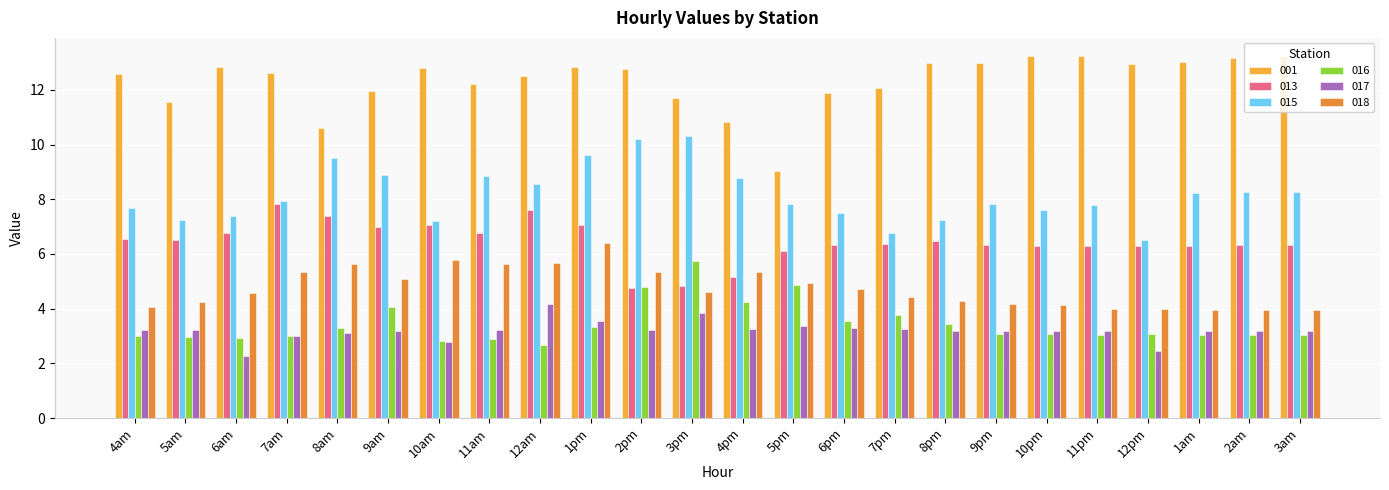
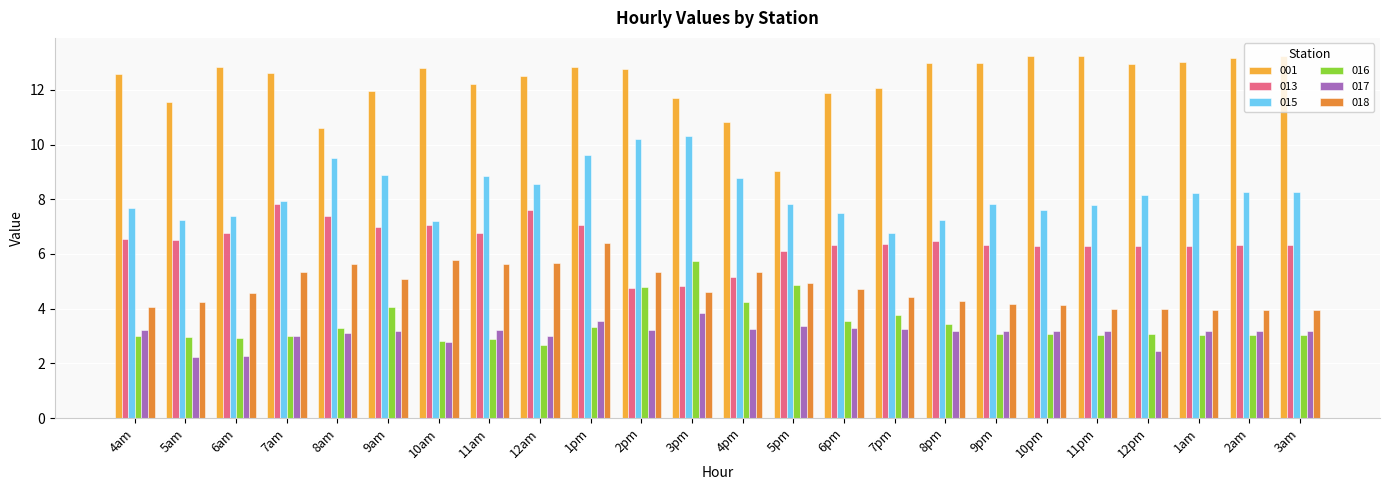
  {
    "013": {
      "4am": 6.5,
      "5am": 6.5,
      "6am": 6.8,
      "7am": 7.8,
      "8am": 7.4,
      "9am": 7.0,
      "10am": 7.1,
      "11am": 6.8,
      "12am": 7.6,
      "1pm": 7.1,
      "2pm": 4.8,
      "3pm": 4.8,
      "4pm": 5.2,
      "5pm": 6.1,
      "6pm": 6.3,
      "7pm": 6.4,
      "8pm": 6.5,
      "9pm": 6.3,
      "10pm": 6.3,
      "11pm": 6.3,
      "12pm": 6.3,
      "1am": 6.3,
      "2am": 6.3,
      "3am": 6.3
    },
    "015": {
      "4am": 7.7,
      "5am": 7.3,
      "6am": 7.4,
      "7am": 8.0,
      "8am": 9.5,
      "9am": 8.9,
      "10am": 7.2,
      "11am": 8.9,
      "12am": 8.6,
      "1pm": 9.6,
      "2pm": 10.2,
      "3pm": 10.3,
      "4pm": 8.8,
      "5pm": 7.8,
      "6pm": 7.5,
      "7pm": 6.8,
      "8pm": 7.2,
      "9pm": 7.8,
      "10pm": 7.6,
      "11pm": 7.8,
-     "12pm": 6.5,
+     "12pm": 8.1,
      "1am": 8.2,
      "2am": 8.3,
      "3am": 8.3
    },
    "016": {
      "4am": 3.0,
      "5am": 3.0,
      "6am": 2.9,
      "7am": 3.0,
      "8am": 3.3,
      "9am": 4.1,
      "10am": 2.8,
      "11am": 2.9,
      "12am": 2.7,
      "1pm": 3.3,
      "2pm": 4.8,
      "3pm": 5.7,
      "4pm": 4.2,
      "5pm": 4.9,
      "6pm": 3.5,
      "7pm": 3.8,
      "8pm": 3.4,
      "9pm": 3.1,
      "10pm": 3.1,
      "11pm": 3.0,
      "12pm": 3.1,
      "1am": 3.0,
      "2am": 3.0,
      "3am": 3.0
    },
    "017": {
      "4am": 3.2,
-     "5am": 3.2,
+     "5am": 2.2,
      "6am": 2.3,
      "7am": 3.0,
      "8am": 3.1,
      "9am": 3.2,
      "10am": 2.8,
      "11am": 3.2,
-     "12am": 4.2,
+     "12am": 3.0,
      "1pm": 3.5,
      "2pm": 3.2,
      "3pm": 3.8,
      "4pm": 3.3,
      "5pm": 3.4,
      "6pm": 3.3,
      "7pm": 3.3,
      "8pm": 3.2,
      "9pm": 3.2,
      "10pm": 3.2,
      "11pm": 3.2,
      "12pm": 2.5,
      "1am": 3.2,
      "2am": 3.2,
      "3am": 3.2
    }
  }
